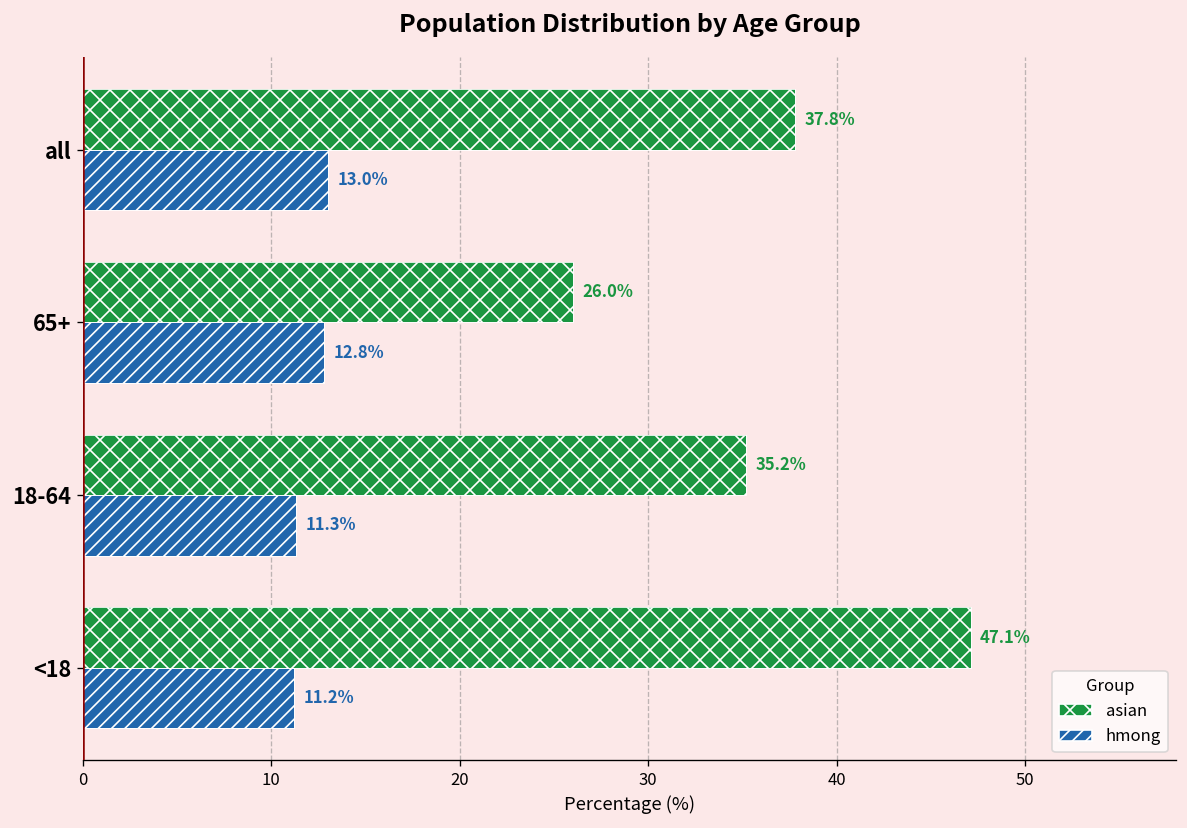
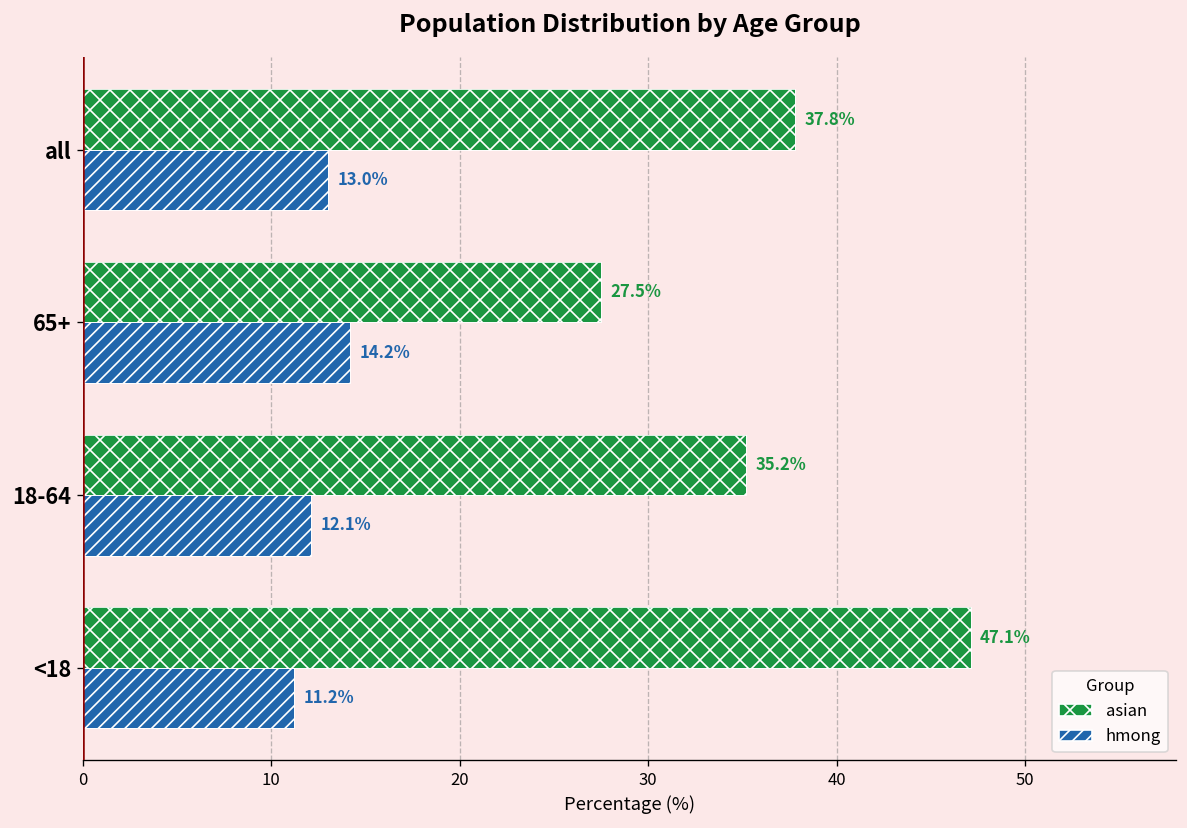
  {
    "asian": {
      "all": "37.8%",
-     "65+": "26.0%",
+     "65+": "27.5%",
      "18-64": "35.2%",
      "<18": "47.1%"
    },
    "hmong": {
      "all": "13.0%",
-     "65+": "12.8%",
-     "18-64": "11.3%",
+     "65+": "14.2%",
+     "18-64": "12.1%",
      "<18": "11.2%"
    }
  }
